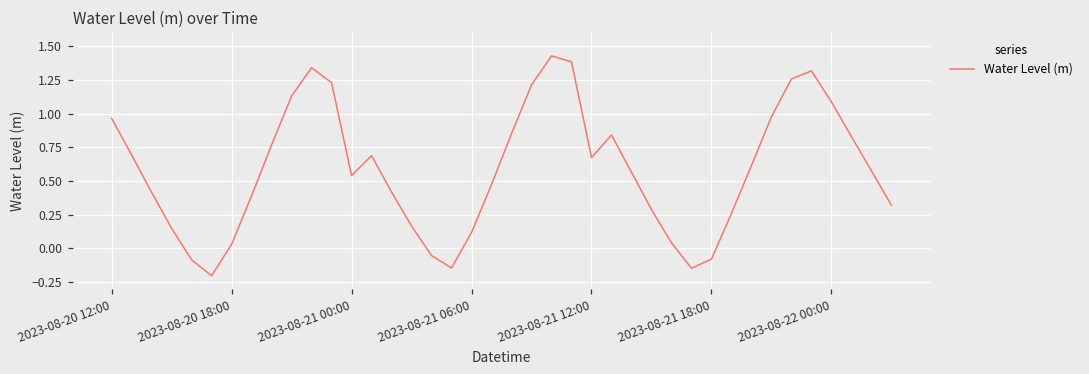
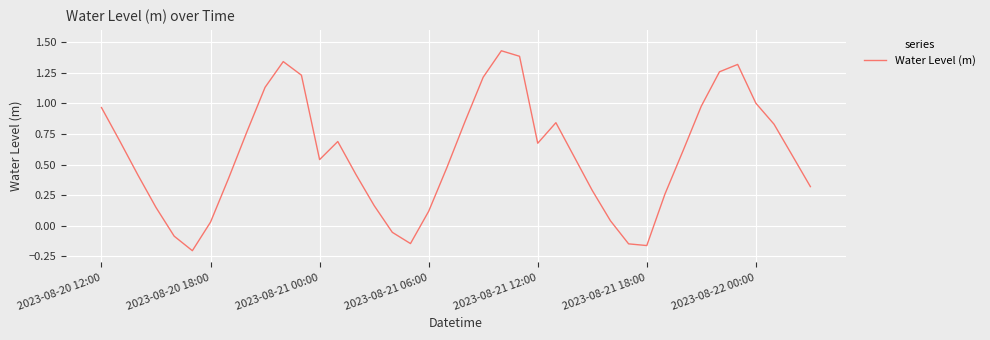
  {
    "2023-08-20 12:00": 0.97,
    "2023-08-20 18:00": 0.03,
    "2023-08-21 00:00": 0.54,
    "2023-08-21 06:00": 0.12,
    "2023-08-21 12:00": 0.67,
-   "2023-08-21 18:00": -0.08,
-   "2023-08-22 00:00": 1.09
+   "2023-08-21 18:00": -0.16,
+   "2023-08-22 00:00": 1.00
  }
